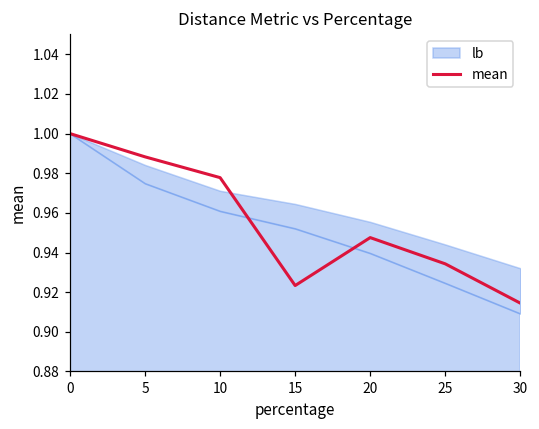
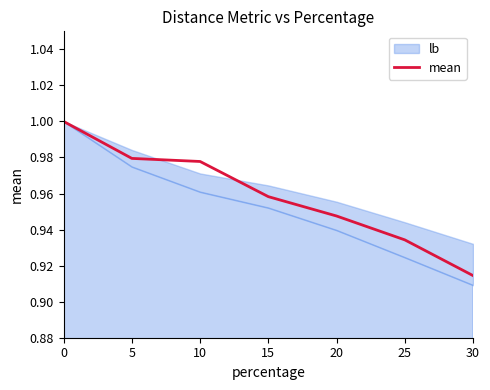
  {
    "mean": {
-     "5": 0.988,
+     "5": 0.979,
      "10": 0.978,
-     "15": 0.923,
+     "15": 0.958,
      "20": 0.948,
      "25": 0.934,
      "30": 0.914
    }
  }
